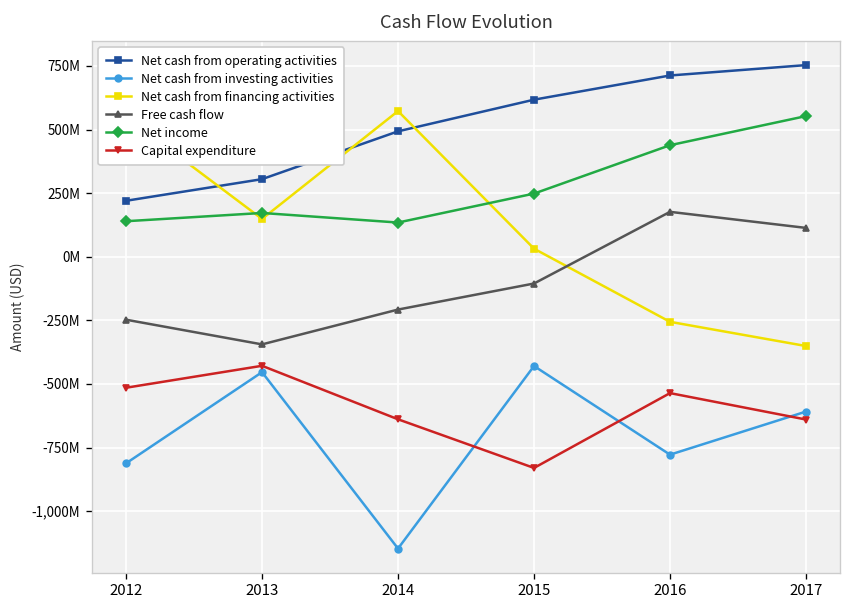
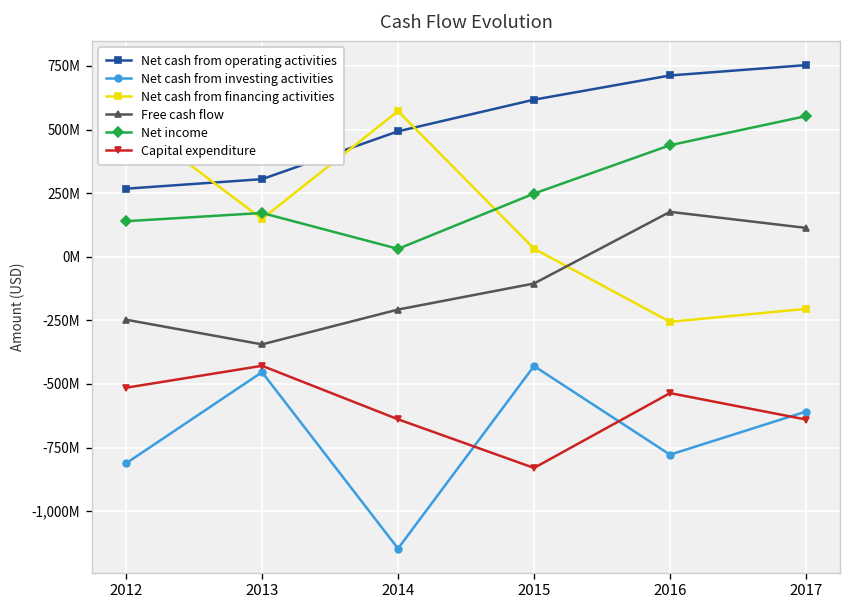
  {
    "Net cash from operating activities": {
-     "2012": "220,000,000",
+     "2012": "270,000,000",
      "2013": "300,000,000",
      "2014": "490,000,000",
      "2015": "620,000,000",
      "2016": "710,000,000",
      "2017": "750,000,000"
    },
    "Net cash from investing activities": {
      "2012": "-810,000,000",
      "2013": "-450,000,000",
      "2014": "-1,150,000,000",
      "2015": "-430,000,000",
      "2016": "-780,000,000",
      "2017": "-610,000,000"
    },
    "Net cash from financing activities": {
      "2013": "150,000,000",
      "2014": "570,000,000",
      "2015": "30,000,000",
      "2016": "-260,000,000",
-     "2017": "-350,000,000"
+     "2017": "-200,000,000"
    },
    "Free cash flow": {
      "2012": "-250,000,000",
      "2013": "-340,000,000",
      "2014": "-210,000,000",
      "2015": "-110,000,000",
      "2016": "180,000,000",
      "2017": "110,000,000"
    },
    "Net income": {
      "2012": "140,000,000",
      "2013": "170,000,000",
-     "2014": "130,000,000",
+     "2014": "30,000,000",
      "2015": "250,000,000",
      "2016": "440,000,000",
      "2017": "550,000,000"
    },
    "Capital expenditure": {
      "2012": "-510,000,000",
      "2013": "-430,000,000",
      "2014": "-640,000,000",
      "2015": "-830,000,000",
      "2016": "-540,000,000",
      "2017": "-640,000,000"
    }
  }
